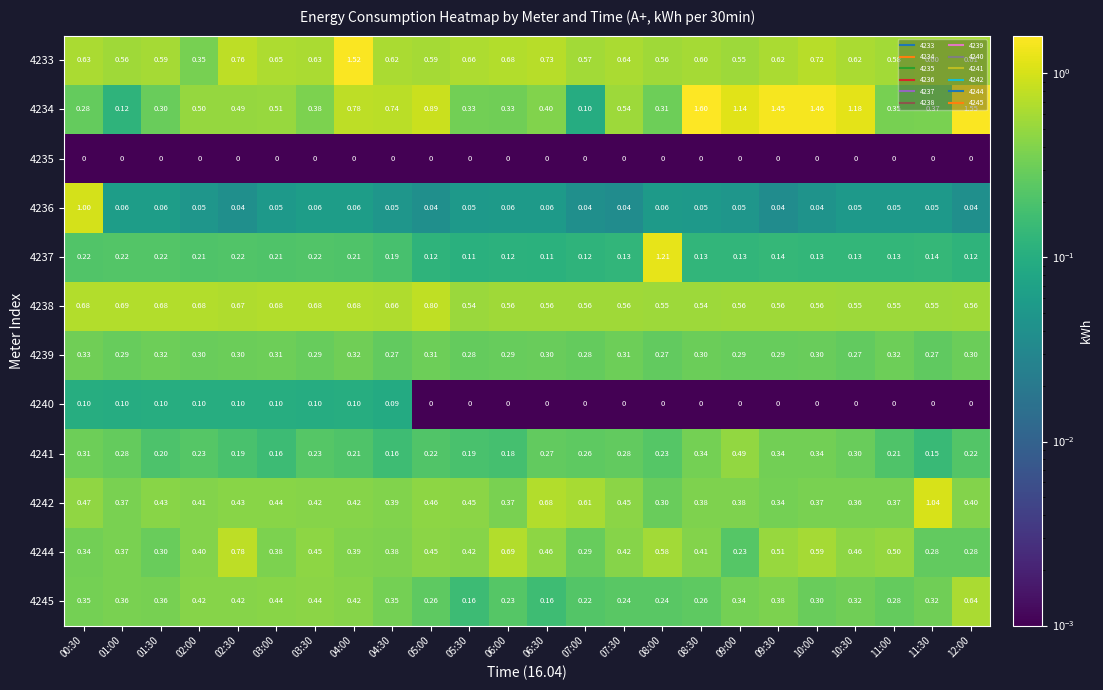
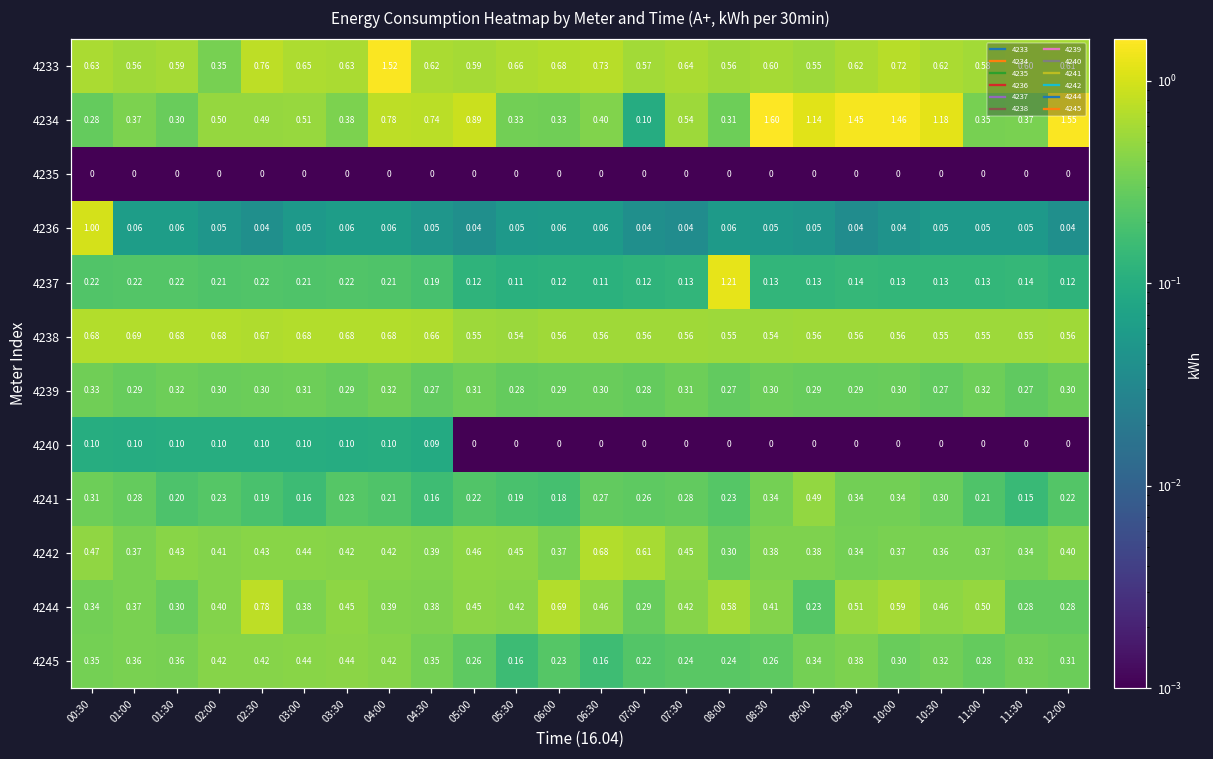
  {
    "4234": {
      "00:30": 0.28,
-     "01:00": 0.12,
+     "01:00": 0.37,
      "01:30": 0.30,
      "02:00": 0.50,
      "02:30": 0.49,
      "03:00": 0.51,
      "03:30": 0.38,
      "04:00": 0.78,
      "04:30": 0.74,
      "05:00": 0.89,
      "05:30": 0.33,
      "06:00": 0.33,
      "06:30": 0.40,
      "07:00": 0.10,
      "07:30": 0.54,
      "08:00": 0.31,
      "08:30": 1.60,
      "09:00": 1.14,
      "09:30": 1.45,
      "10:00": 1.46,
      "10:30": 1.18
    },
    "4238": {
      "00:30": 0.68,
      "01:00": 0.69,
      "01:30": 0.68,
      "02:00": 0.68,
      "02:30": 0.67,
      "03:00": 0.68,
      "03:30": 0.68,
      "04:00": 0.68,
      "04:30": 0.66,
-     "05:00": 0.80,
+     "05:00": 0.55,
      "05:30": 0.54,
      "06:00": 0.56,
      "06:30": 0.56,
      "07:00": 0.56,
      "07:30": 0.56,
      "08:00": 0.55,
      "08:30": 0.54,
      "09:00": 0.56,
      "09:30": 0.56,
      "10:00": 0.56,
      "10:30": 0.55,
      "11:00": 0.55,
      "11:30": 0.55,
      "12:00": 0.56
    },
    "4242": {
      "00:30": 0.47,
      "01:00": 0.37,
      "01:30": 0.43,
      "02:00": 0.41,
      "02:30": 0.43,
      "03:00": 0.44,
      "03:30": 0.42,
      "04:00": 0.42,
      "04:30": 0.39,
      "05:00": 0.46,
      "05:30": 0.45,
      "06:00": 0.37,
      "06:30": 0.68,
      "07:00": 0.61,
      "07:30": 0.45,
      "08:00": 0.30,
      "08:30": 0.38,
      "09:00": 0.38,
      "09:30": 0.34,
      "10:00": 0.37,
      "10:30": 0.36,
      "11:00": 0.37,
-     "11:30": 1.04,
+     "11:30": 0.34,
      "12:00": 0.40
    },
    "4245": {
      "00:30": 0.35,
      "01:00": 0.36,
      "01:30": 0.36,
      "02:00": 0.42,
      "02:30": 0.42,
      "03:00": 0.44,
      "03:30": 0.44,
      "04:00": 0.42,
      "04:30": 0.35,
      "05:00": 0.26,
      "05:30": 0.16,
      "06:00": 0.23,
      "06:30": 0.16,
      "07:00": 0.22,
      "07:30": 0.24,
      "08:00": 0.24,
      "08:30": 0.26,
      "09:00": 0.34,
      "09:30": 0.38,
      "10:00": 0.30,
      "10:30": 0.32,
      "11:00": 0.28,
      "11:30": 0.32,
-     "12:00": 0.64
+     "12:00": 0.31
    }
  }
